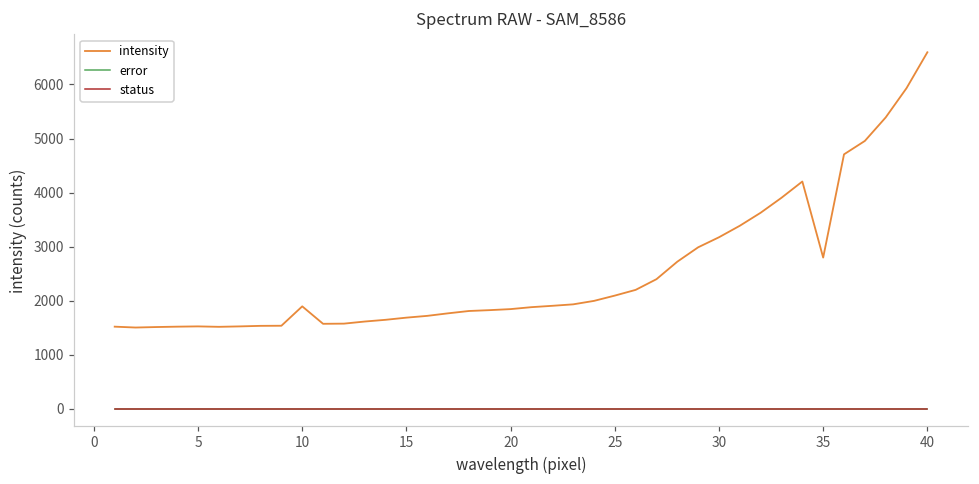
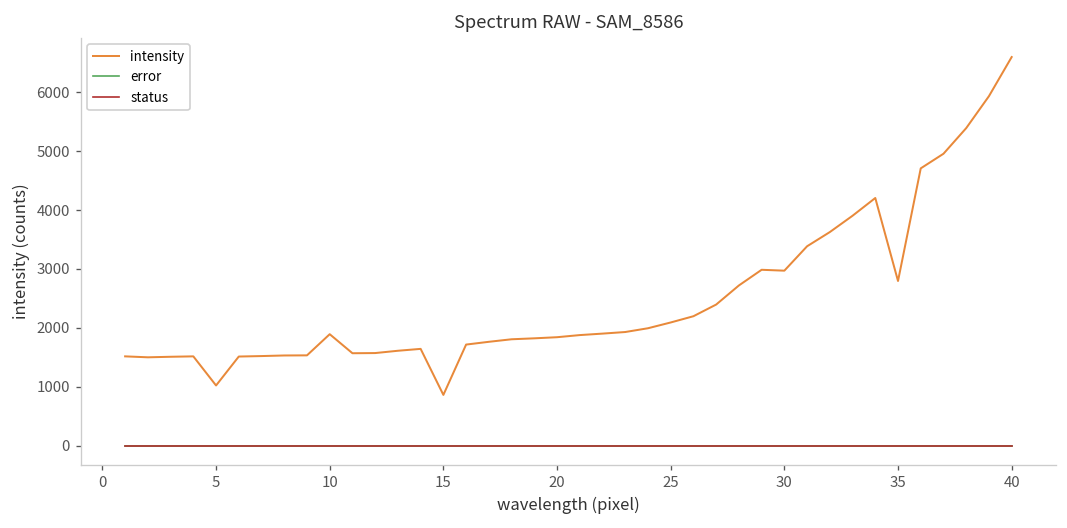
  {
    "intensity": {
-     "5": 1500,
+     "5": 1000,
      "10": 1900,
-     "15": 1700,
+     "15": 900,
      "20": 1800,
      "25": 2100,
-     "30": 3200,
+     "30": 3000,
      "35": 2800,
      "40": 6600
    },
    "status": {
      "5": 0,
      "10": 0,
      "15": 0,
      "20": 0,
      "25": 0,
      "30": 0,
      "35": 0,
      "40": 0
    }
  }
